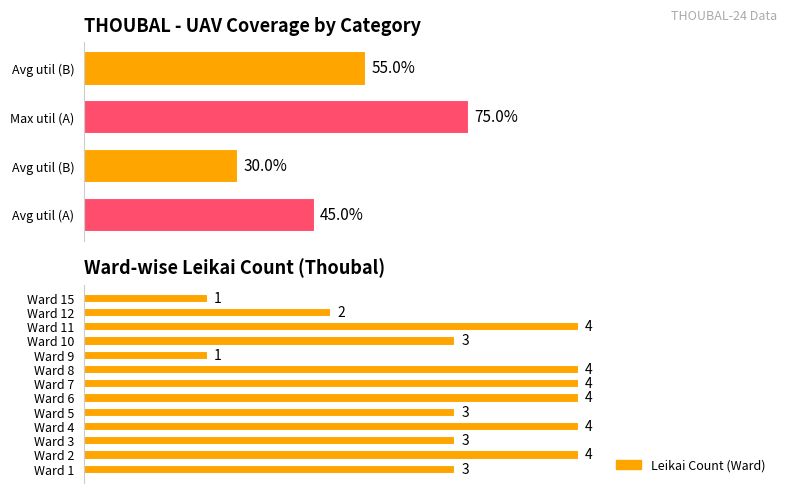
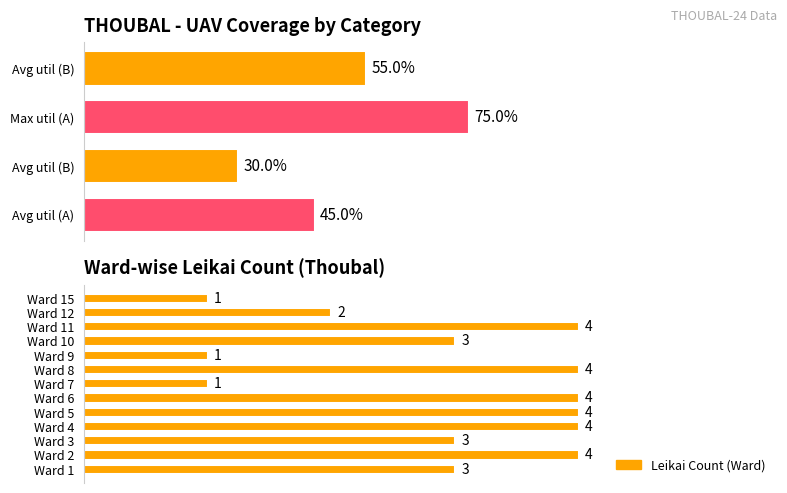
  {
    "Ward-wise Leikai Count (Thoubal)": {
      "Ward 15": 1,
      "Ward 12": 2,
      "Ward 11": 4,
      "Ward 10": 3,
      "Ward 9": 1,
      "Ward 8": 4,
-     "Ward 7": 4,
+     "Ward 7": 1,
      "Ward 6": 4,
-     "Ward 5": 3,
+     "Ward 5": 4,
      "Ward 4": 4,
      "Ward 3": 3,
      "Ward 2": 4,
      "Ward 1": 3
    }
  }
